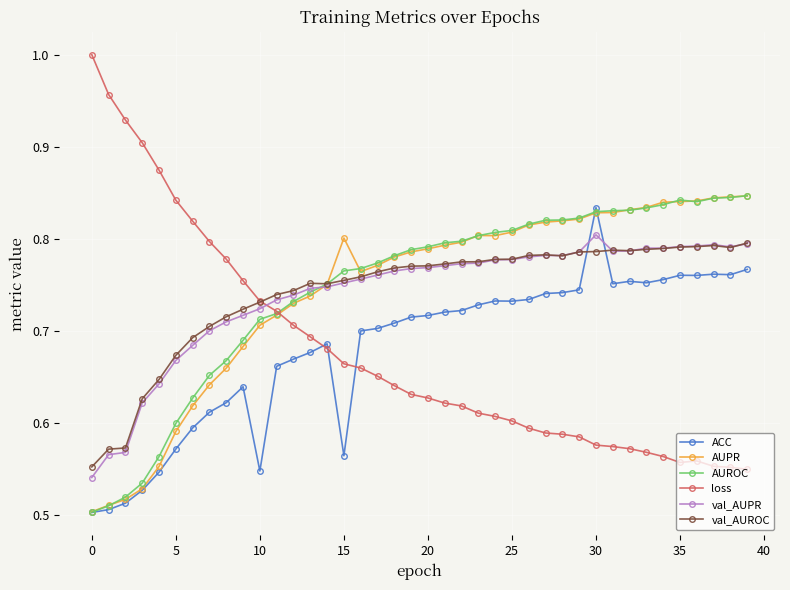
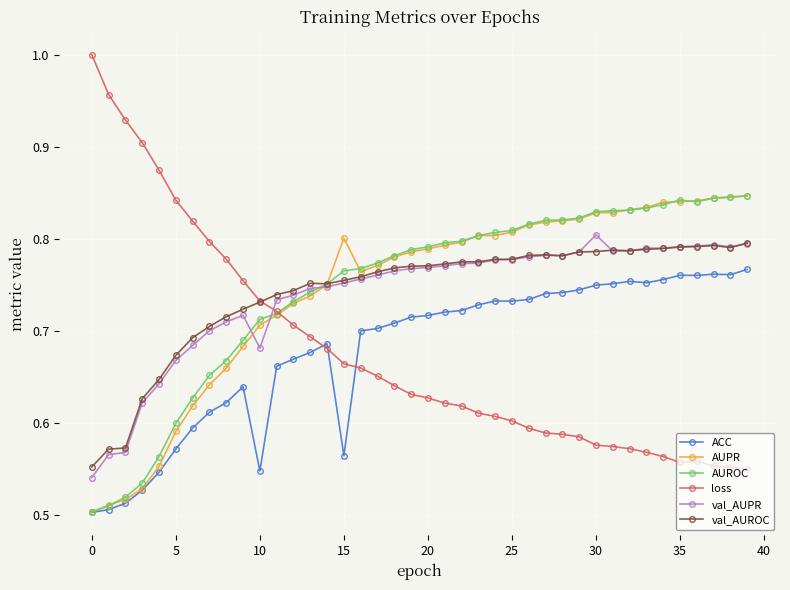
  {
    "ACC": {
      "5": 0.57,
      "10": 0.55,
      "15": 0.56,
      "20": 0.72,
      "25": 0.73,
-     "30": 0.83,
+     "30": 0.75,
      "35": 0.76
    },
    "AUPR": {
      "5": 0.59,
      "10": 0.71,
      "15": 0.80
    },
    "AUROC": {
      "5": 0.60,
      "10": 0.71,
      "15": 0.77
    },
    "loss": {
      "0": 1.00,
      "5": 0.84,
      "15": 0.66,
      "20": 0.63,
      "25": 0.60,
      "30": 0.58
    },
    "val_AUPR": {
      "0": 0.54,
      "5": 0.67,
-     "10": 0.72,
+     "10": 0.68,
      "15": 0.75,
      "30": 0.80
    },
    "val_AUROC": {
      "0": 0.55,
      "5": 0.67,
      "15": 0.76,
      "30": 0.79
    }
  }
